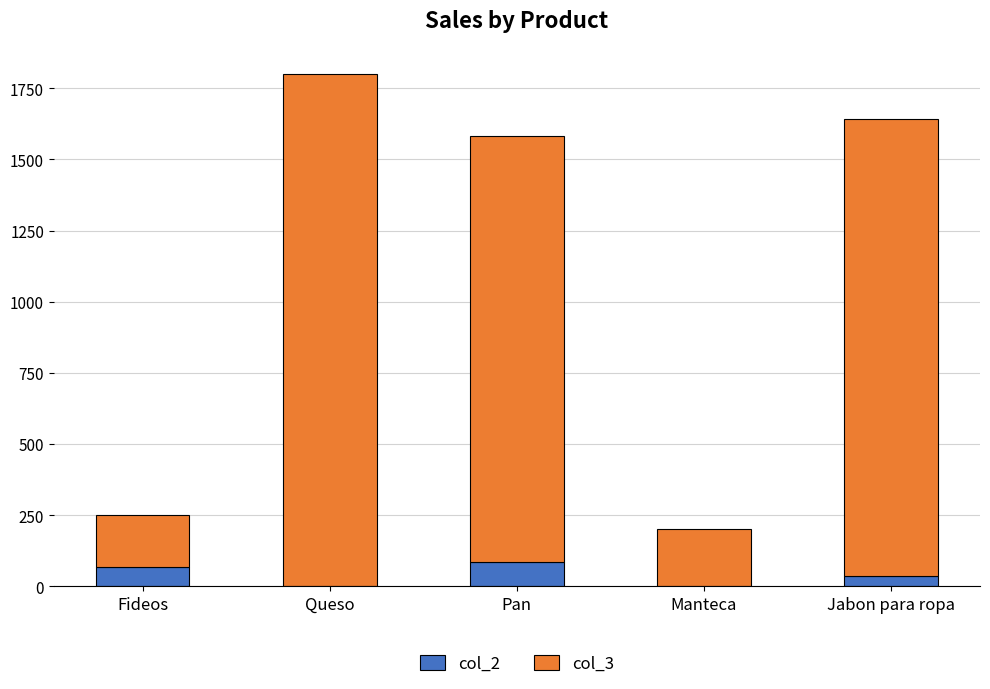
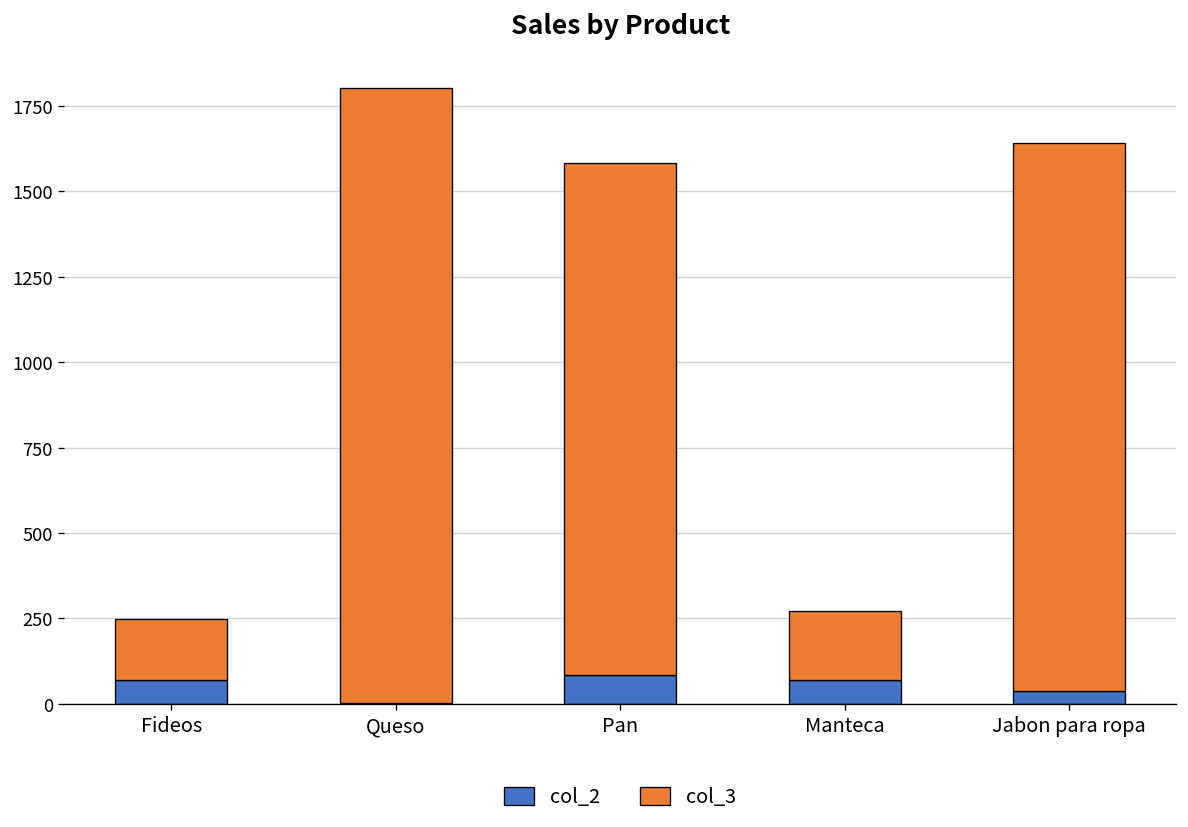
  {
    "col_2": {
      "Fideos": 70,
      "Pan": 80,
-     "Manteca": 0,
+     "Manteca": 70,
      "Jabon para ropa": 40
    },
    "col_3": {
      "Fideos": 180,
      "Queso": 1800,
      "Pan": 1500,
      "Manteca": 200,
      "Jabon para ropa": 1610
    }
  }
